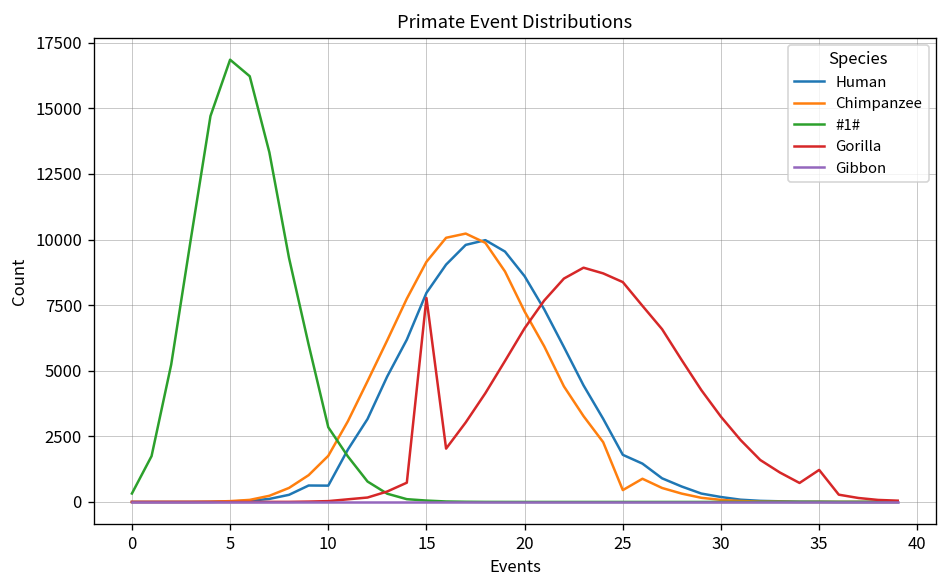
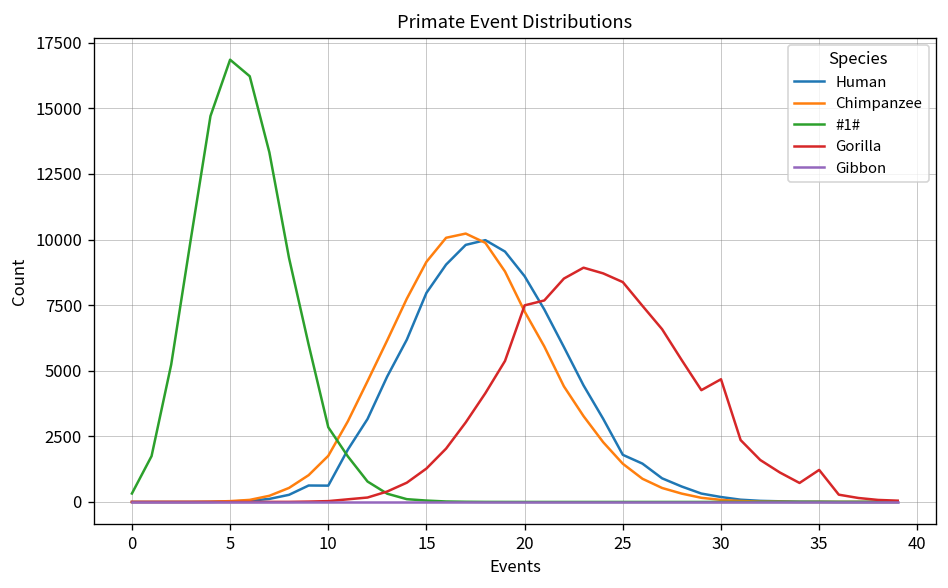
  {
    "Human": {
      "10": 600,
      "15": 8000,
      "20": 8600,
      "25": 1800
    },
    "Chimpanzee": {
      "10": 1800,
      "15": 9200,
      "20": 7300,
-     "25": 500
+     "25": 1500
    },
    "#1#": {
      "0": 300,
      "5": 16900,
      "10": 2800
    },
    "Gorilla": {
-     "15": 7800,
-     "20": 6600,
+     "15": 1300,
+     "20": 7500,
      "25": 8400,
-     "30": 3200,
+     "30": 4700,
      "35": 1200
    }
  }
